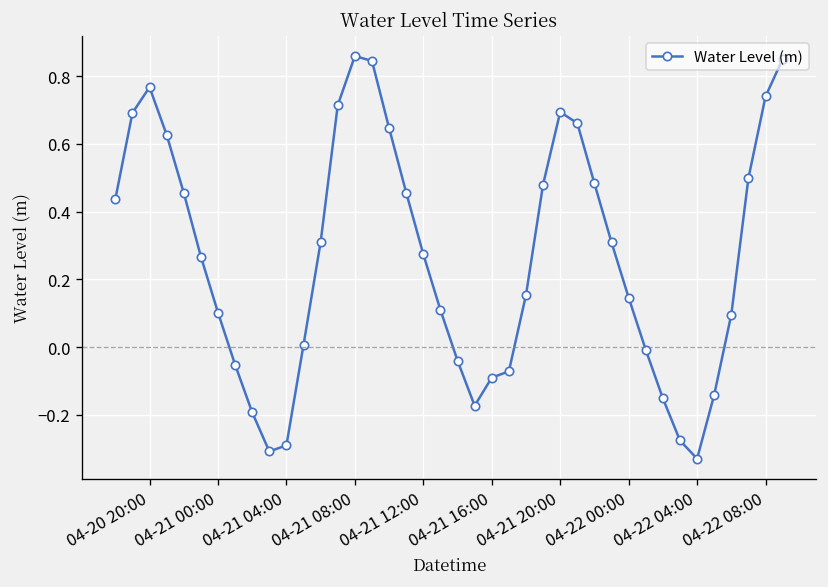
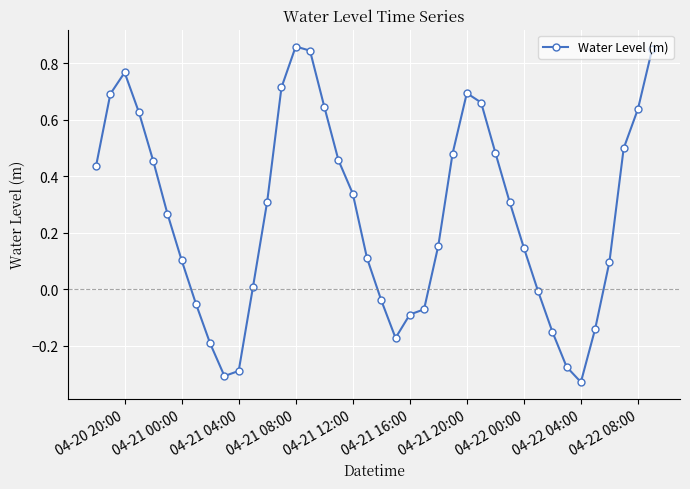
  {
    "04-20 20:00": 0.77,
    "04-21 00:00": 0.10,
    "04-21 04:00": -0.29,
    "04-21 08:00": 0.86,
-   "04-21 12:00": 0.27,
+   "04-21 12:00": 0.34,
    "04-21 16:00": -0.09,
    "04-21 20:00": 0.69,
    "04-22 00:00": 0.15,
    "04-22 04:00": -0.33,
-   "04-22 08:00": 0.74
+   "04-22 08:00": 0.64
  }
